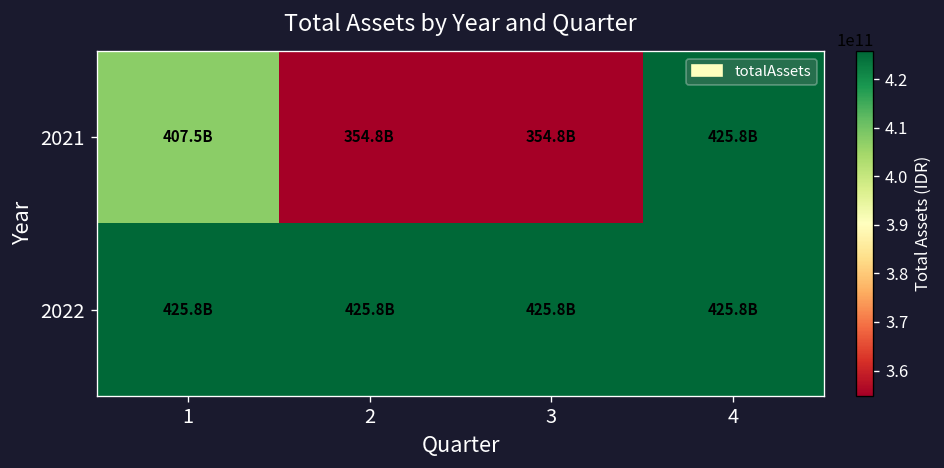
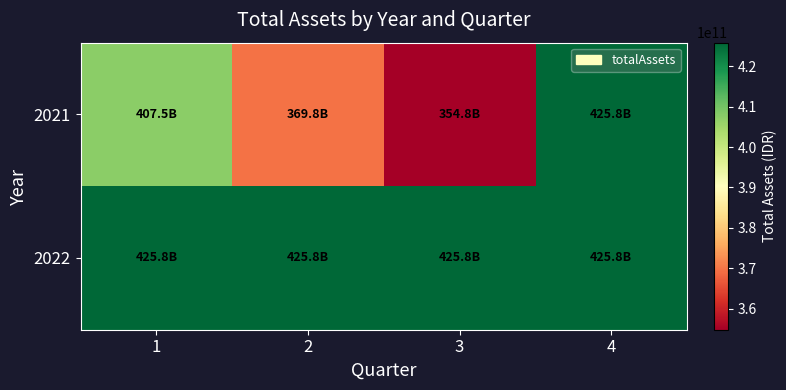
  {
    "2021": {
      "1": "407.5B",
-     "2": "354.8B",
+     "2": "369.8B",
      "3": "354.8B",
      "4": "425.8B"
    },
    "2022": {
      "1": "425.8B",
      "2": "425.8B",
      "3": "425.8B",
      "4": "425.8B"
    }
  }
